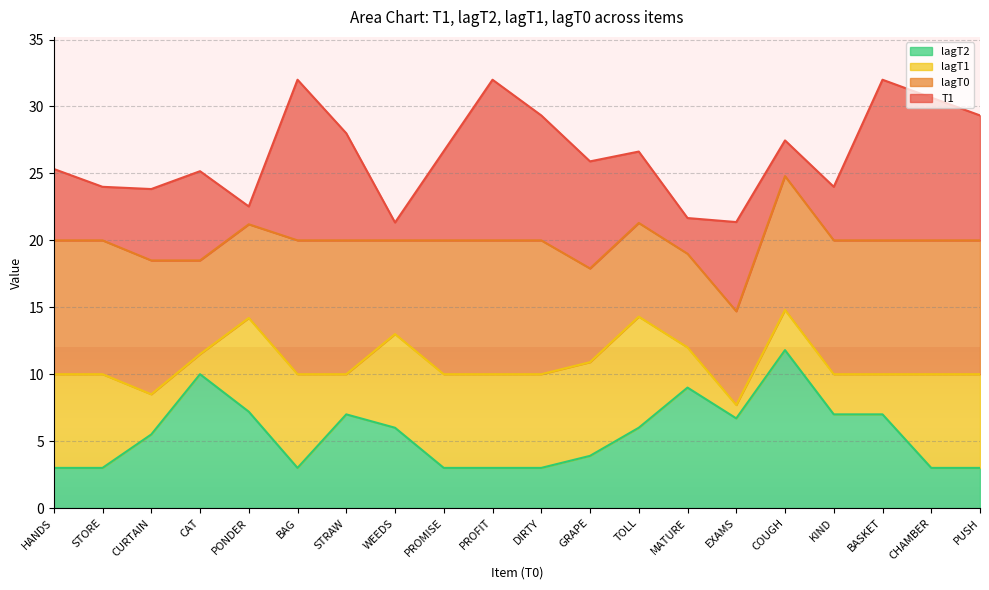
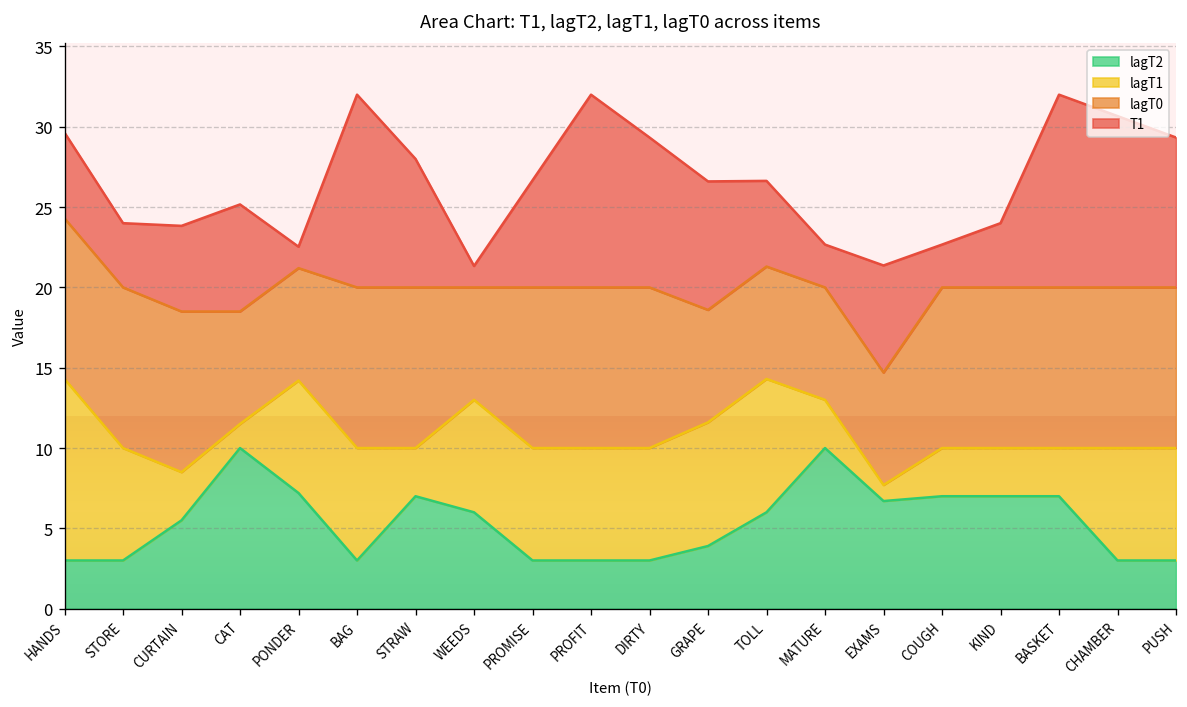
  {
    "lagT2": {
      "HANDS": 3.0,
      "STORE": 3.0,
      "CURTAIN": 5.5,
      "CAT": 10.0,
      "PONDER": 7.2,
      "BAG": 3.0,
      "STRAW": 7.0,
      "WEEDS": 6.0,
      "PROMISE": 3.0,
      "PROFIT": 3.0,
      "DIRTY": 3.0,
      "GRAPE": 3.9,
      "TOLL": 6.0,
-     "MATURE": 9,
+     "MATURE": 10,
      "EXAMS": 6.7,
-     "COUGH": 11.8,
+     "COUGH": 7.0,
      "KIND": 7.0,
      "BASKET": 7.0,
      "CHAMBER": 3.0,
      "PUSH": 3.0
    },
    "lagT1": {
-     "HANDS": 7.0,
+     "HANDS": 11.3,
      "STORE": 7.0,
      "CURTAIN": 3.0,
      "CAT": 1.5,
      "PONDER": 7.0,
      "BAG": 7.0,
      "STRAW": 3.0,
      "WEEDS": 7.0,
      "PROMISE": 7.0,
      "PROFIT": 7.0,
      "DIRTY": 7.0,
-     "GRAPE": 7.0,
+     "GRAPE": 7.7,
      "TOLL": 8.3,
      "MATURE": 3.0,
      "EXAMS": 1.0,
      "COUGH": 3.0,
      "KIND": 3.0,
      "BASKET": 3.0,
      "CHAMBER": 7.0,
      "PUSH": 7.0
    }
  }
